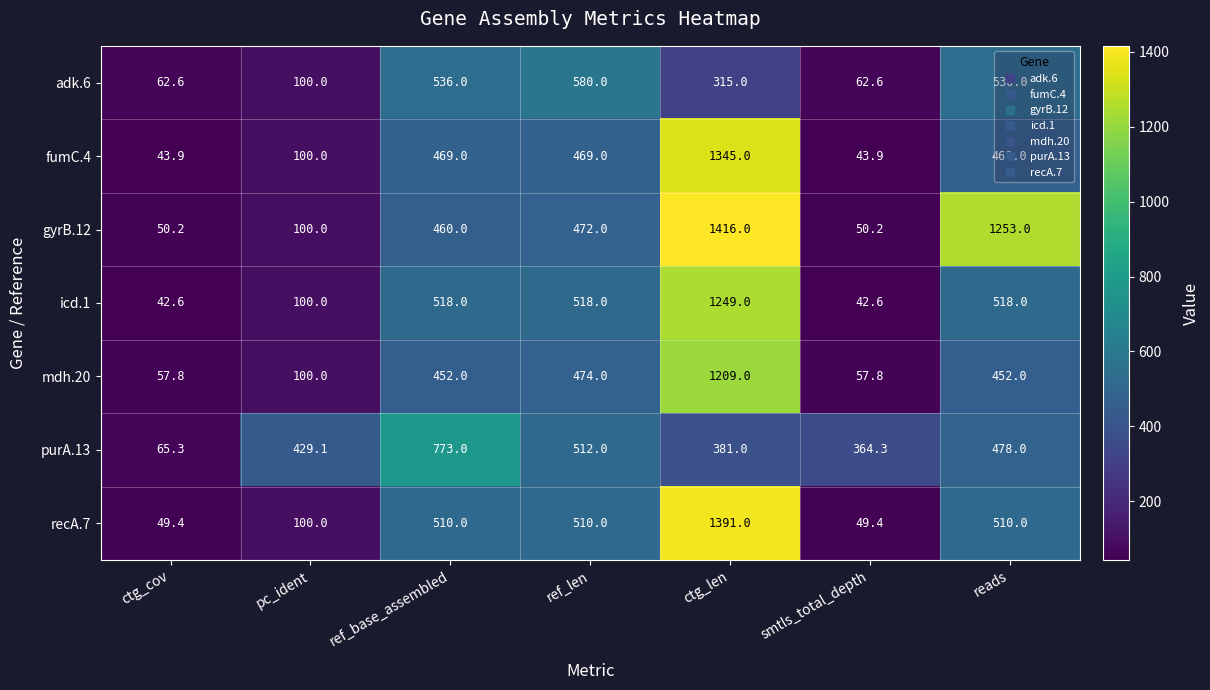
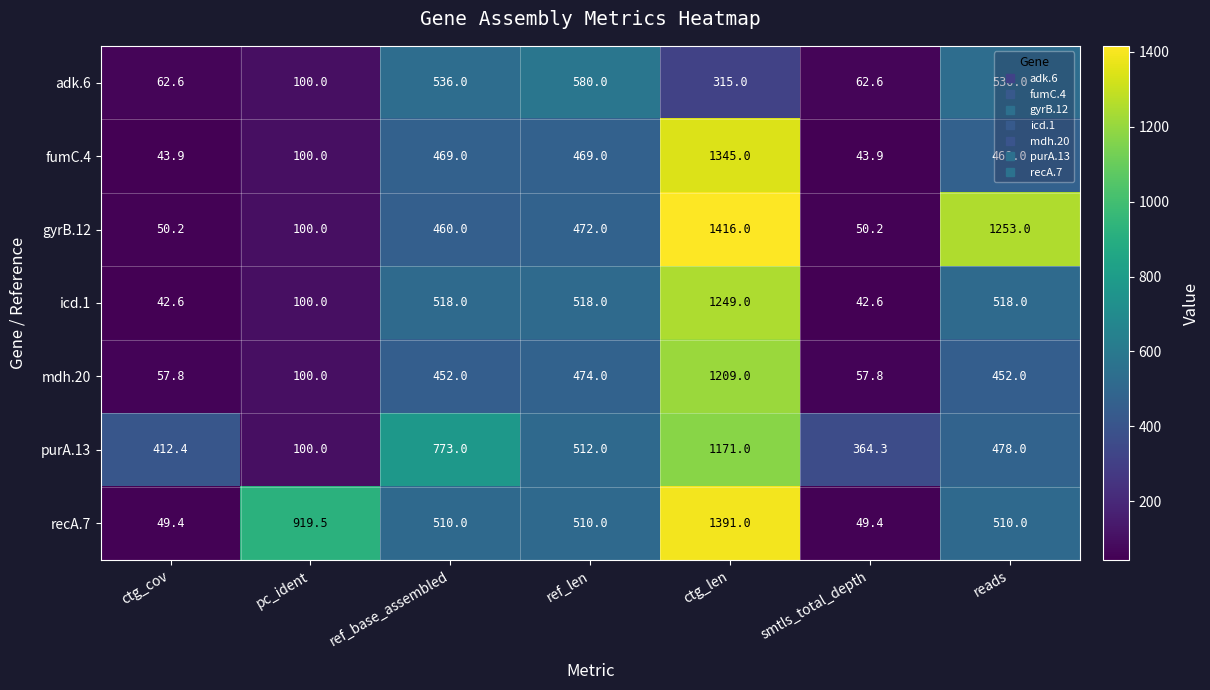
  {
    "adk.6": {
      "ctg_cov": 62.6,
      "pc_ident": 100.0,
      "ref_base_assembled": 536.0,
      "ref_len": 580.0,
      "ctg_len": 315.0,
      "smtls_total_depth": 62.6
    },
    "fumC.4": {
      "ctg_cov": 43.9,
      "pc_ident": 100.0,
      "ref_base_assembled": 469.0,
      "ref_len": 469.0,
      "ctg_len": 1345.0,
      "smtls_total_depth": 43.9
    },
    "gyrB.12": {
      "ctg_cov": 50.2,
      "pc_ident": 100.0,
      "ref_base_assembled": 460.0,
      "ref_len": 472.0,
      "ctg_len": 1416.0,
      "smtls_total_depth": 50.2,
      "reads": 1253.0
    },
    "icd.1": {
      "ctg_cov": 42.6,
      "pc_ident": 100.0,
      "ref_base_assembled": 518.0,
      "ref_len": 518.0,
      "ctg_len": 1249.0,
      "smtls_total_depth": 42.6,
      "reads": 518.0
    },
    "mdh.20": {
      "ctg_cov": 57.8,
      "pc_ident": 100.0,
      "ref_base_assembled": 452.0,
      "ref_len": 474.0,
      "ctg_len": 1209.0,
      "smtls_total_depth": 57.8,
      "reads": 452.0
    },
    "purA.13": {
-     "ctg_cov": 65.3,
-     "pc_ident": 429.1,
+     "ctg_cov": 412.4,
+     "pc_ident": 100.0,
      "ref_base_assembled": 773.0,
      "ref_len": 512.0,
-     "ctg_len": 381.0,
+     "ctg_len": 1171.0,
      "smtls_total_depth": 364.3,
      "reads": 478.0
    },
    "recA.7": {
      "ctg_cov": 49.4,
-     "pc_ident": 100.0,
+     "pc_ident": 919.5,
      "ref_base_assembled": 510.0,
      "ref_len": 510.0,
      "ctg_len": 1391.0,
      "smtls_total_depth": 49.4,
      "reads": 510.0
    }
  }
